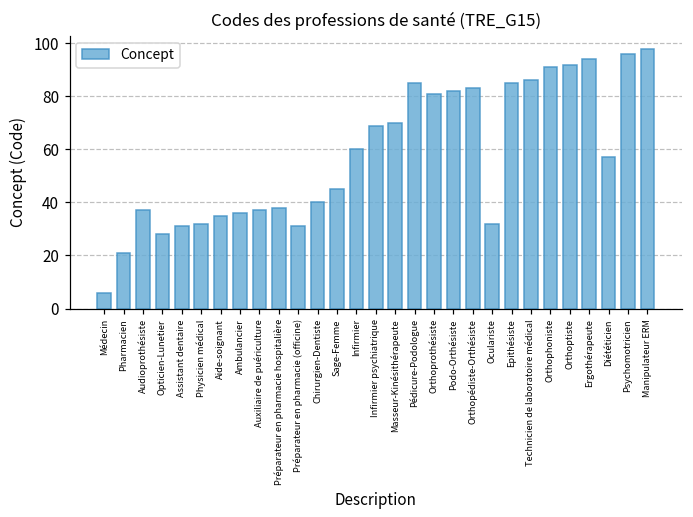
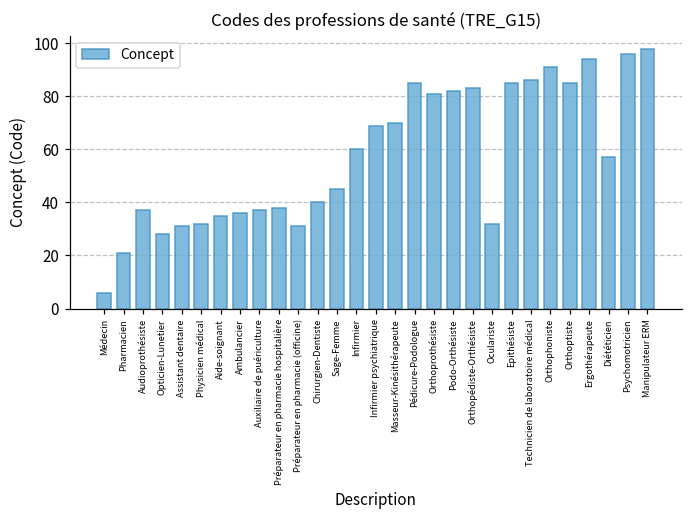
  {
    "Médecin": 6,
    "Pharmacien": 21,
    "Audioprothésiste": 37,
    "Opticien-Lunetier": 28,
    "Assistant dentaire": 31,
    "Physicien médical": 32,
    "Aide-soignant": 35,
    "Ambulancier": 36,
    "Auxiliaire de puériculture": 37,
    "Préparateur en pharmacie hospitalière": 38,
    "Préparateur en pharmacie (officine)": 31,
    "Chirurgien-Dentiste": 40,
    "Sage-Femme": 45,
    "Infirmier": 60,
    "Infirmier psychiatrique": 69,
    "Masseur-Kinésithérapeute": 70,
    "Pédicure-Podologue": 85,
    "Orthoprothésiste": 81,
    "Podo-Orthésiste": 82,
    "Orthopédiste-Orthésiste": 83,
    "Oculariste": 32,
    "Epithésiste": 85,
    "Technicien de laboratoire médical": 86,
    "Orthophoniste": 91,
-   "Orthoptiste": 92,
+   "Orthoptiste": 85,
    "Ergothérapeute": 94,
    "Diététicien": 57,
    "Psychomotricien": 96,
    "Manipulateur ERM": 98
  }
